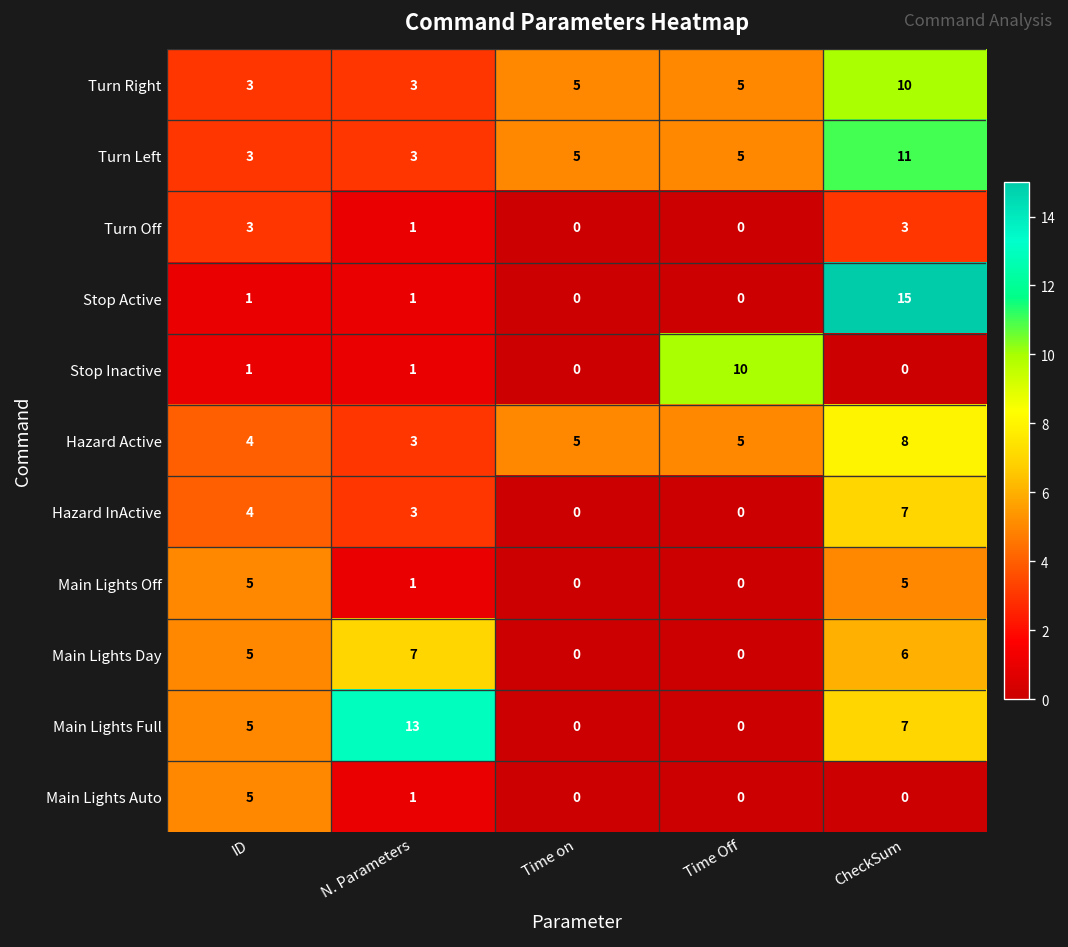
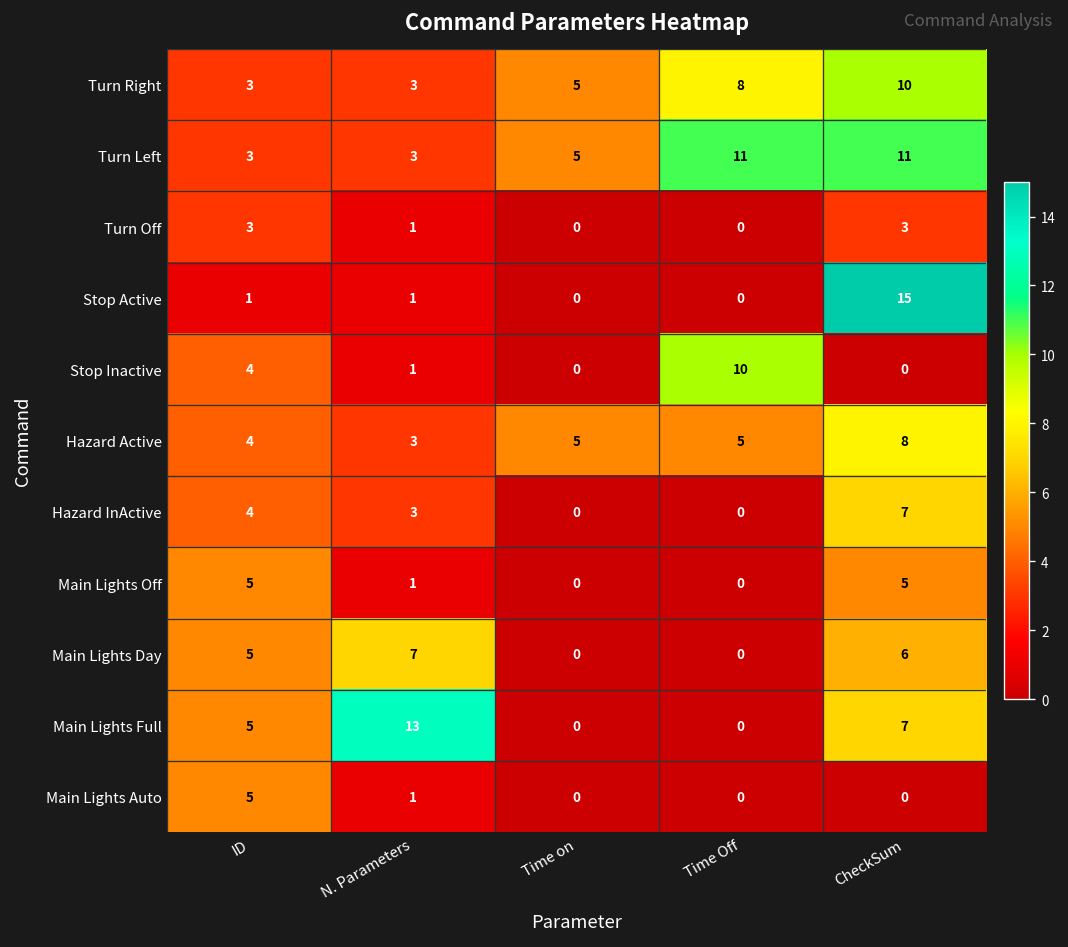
  {
    "Turn Right": {
      "ID": 3,
      "N. Parameters": 3,
      "Time on": 5,
-     "Time Off": 5,
+     "Time Off": 8,
      "CheckSum": 10
    },
    "Turn Left": {
      "ID": 3,
      "N. Parameters": 3,
      "Time on": 5,
-     "Time Off": 5,
+     "Time Off": 11,
      "CheckSum": 11
    },
    "Turn Off": {
      "ID": 3,
      "N. Parameters": 1,
      "Time on": 0,
      "Time Off": 0,
      "CheckSum": 3
    },
    "Stop Active": {
      "ID": 1,
      "N. Parameters": 1,
      "Time on": 0,
      "Time Off": 0,
      "CheckSum": 15
    },
    "Stop Inactive": {
-     "ID": 1,
+     "ID": 4,
      "N. Parameters": 1,
      "Time on": 0,
      "Time Off": 10,
      "CheckSum": 0
    },
    "Hazard Active": {
      "ID": 4,
      "N. Parameters": 3,
      "Time on": 5,
      "Time Off": 5,
      "CheckSum": 8
    },
    "Hazard InActive": {
      "ID": 4,
      "N. Parameters": 3,
      "Time on": 0,
      "Time Off": 0,
      "CheckSum": 7
    },
    "Main Lights Off": {
      "ID": 5,
      "N. Parameters": 1,
      "Time on": 0,
      "Time Off": 0,
      "CheckSum": 5
    },
    "Main Lights Day": {
      "ID": 5,
      "N. Parameters": 7,
      "Time on": 0,
      "Time Off": 0,
      "CheckSum": 6
    },
    "Main Lights Full": {
      "ID": 5,
      "N. Parameters": 13,
      "Time on": 0,
      "Time Off": 0,
      "CheckSum": 7
    },
    "Main Lights Auto": {
      "ID": 5,
      "N. Parameters": 1,
      "Time on": 0,
      "Time Off": 0,
      "CheckSum": 0
    }
  }
